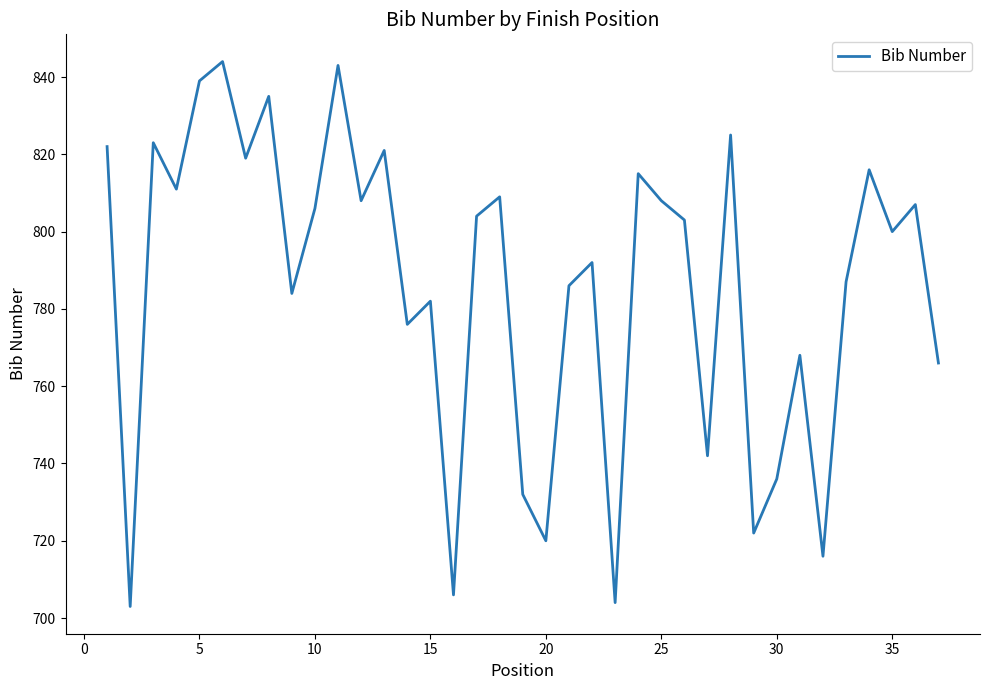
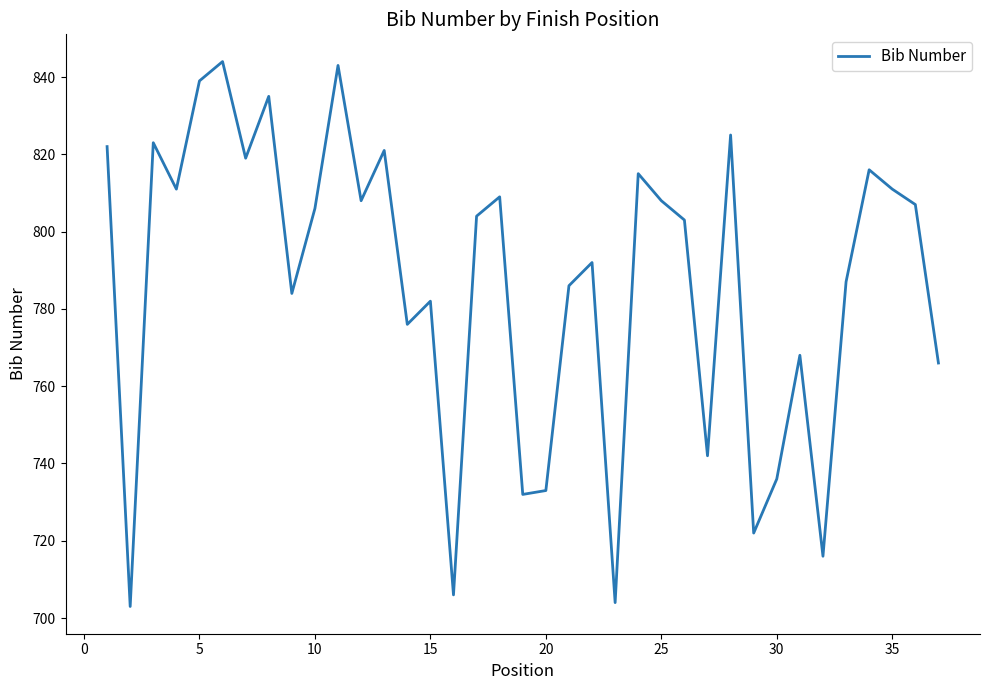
  {
    "5": 839,
    "10": 806,
    "15": 782,
-   "20": 720,
+   "20": 733,
    "25": 808,
    "30": 736,
-   "35": 800
+   "35": 811
  }
